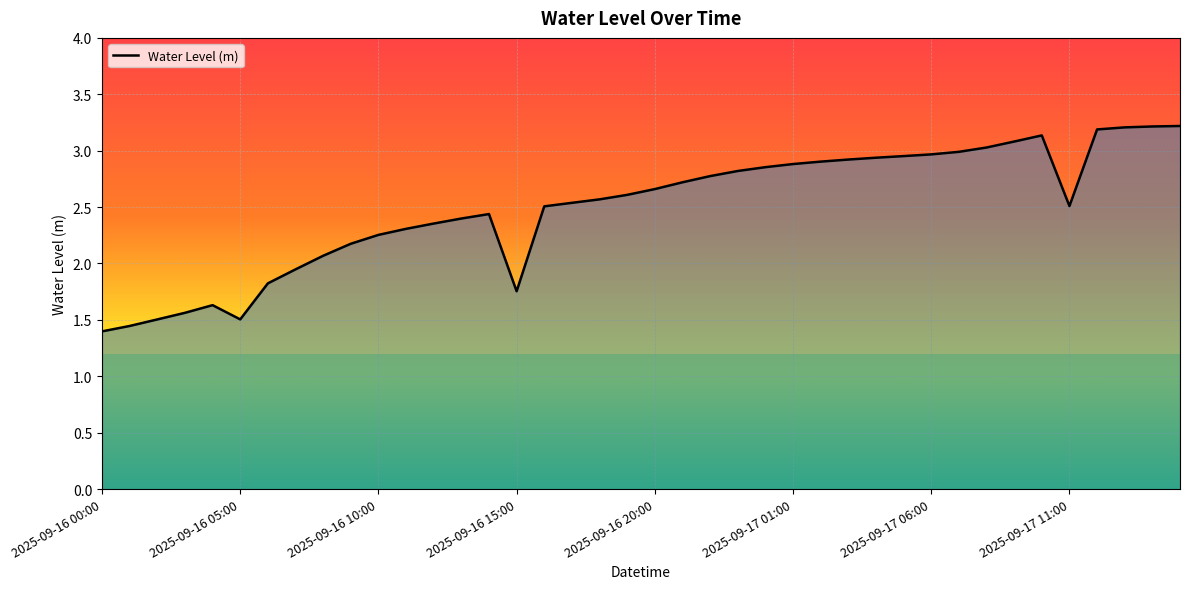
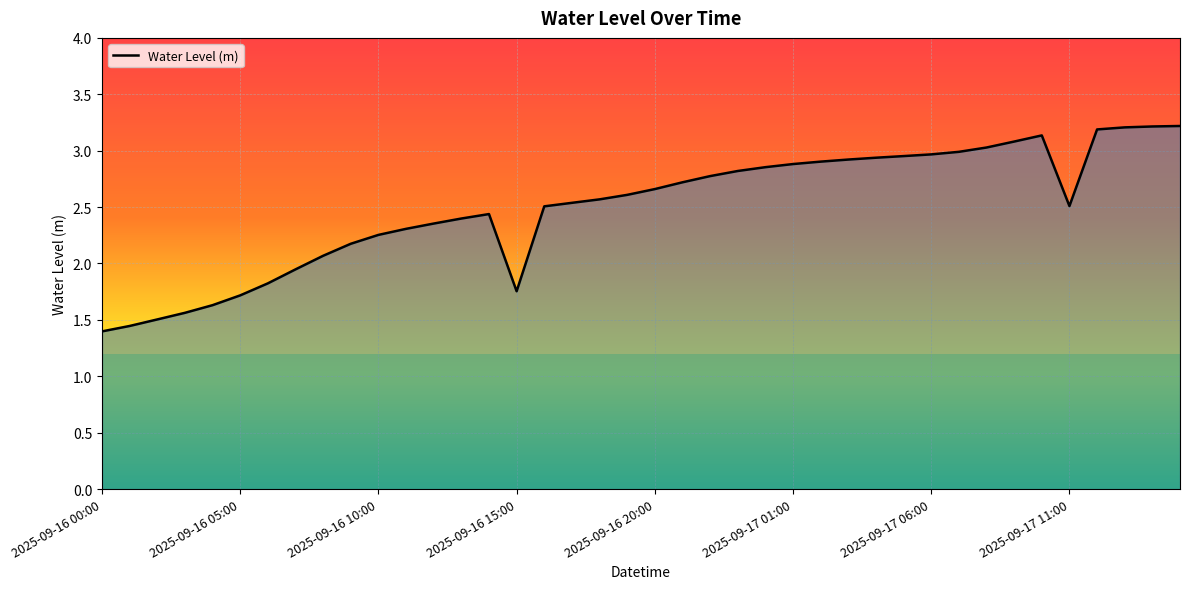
  {
    "2025-09-16 00:00": 1.40,
-   "2025-09-16 05:00": 1.50,
+   "2025-09-16 05:00": 1.72,
    "2025-09-16 10:00": 2.25,
    "2025-09-16 15:00": 1.75,
    "2025-09-16 20:00": 2.66,
    "2025-09-17 01:00": 2.88,
    "2025-09-17 06:00": 2.97,
    "2025-09-17 11:00": 2.51
  }
